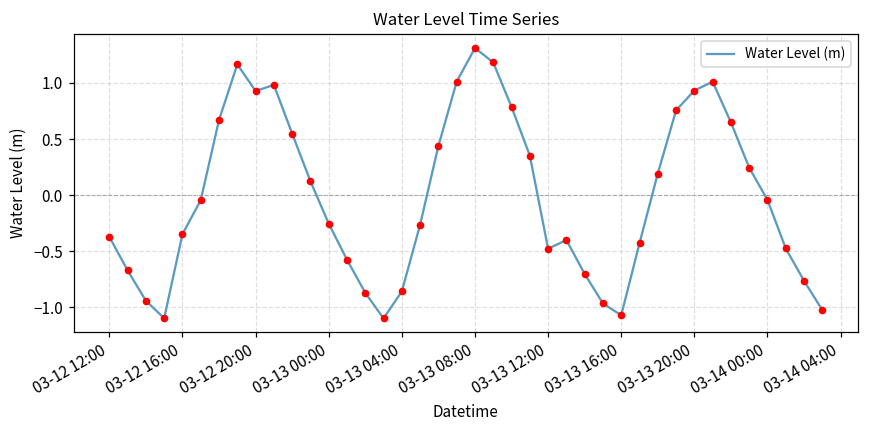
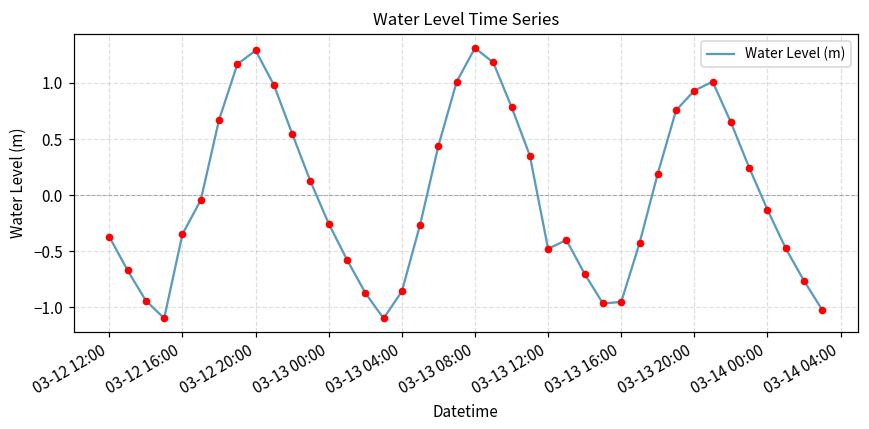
  {
    "03-12 12:00": -0.37,
    "03-12 16:00": -0.35,
-   "03-12 20:00": 0.93,
+   "03-12 20:00": 1.29,
    "03-13 00:00": -0.25,
    "03-13 04:00": -0.86,
    "03-13 08:00": 1.31,
    "03-13 12:00": -0.48,
-   "03-13 16:00": -1.07,
+   "03-13 16:00": -0.95,
    "03-13 20:00": 0.93,
-   "03-14 00:00": -0.04
+   "03-14 00:00": -0.13
  }
